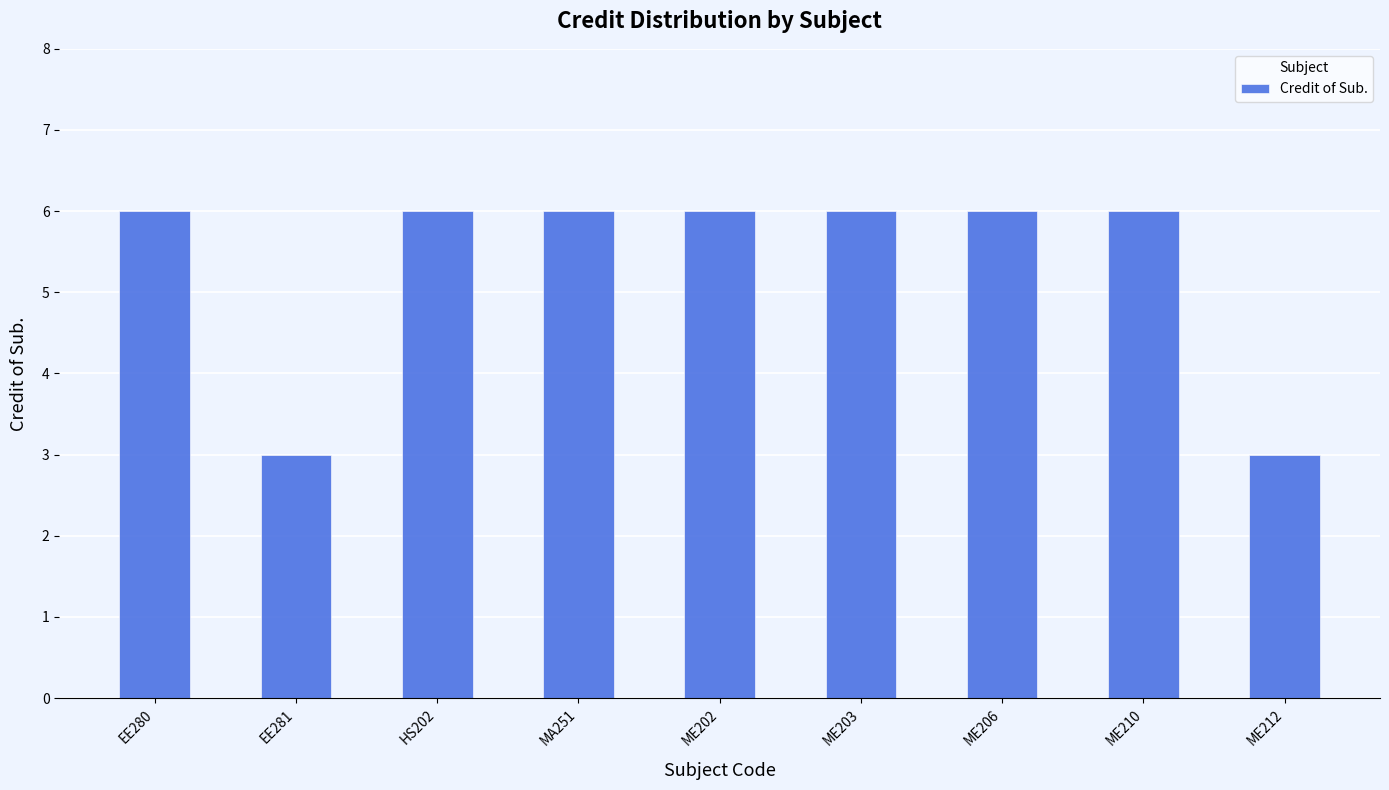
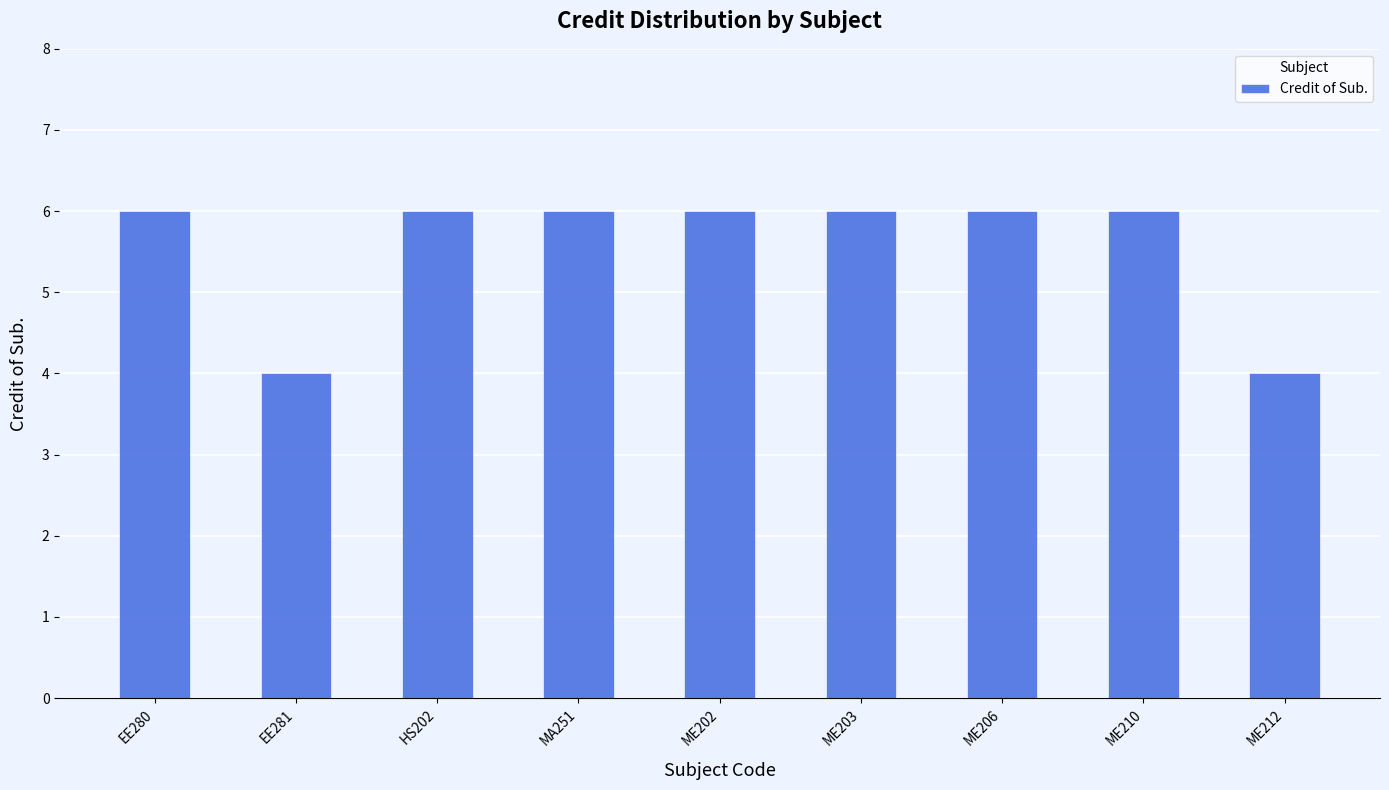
  {
    "EE280": 6,
-   "EE281": 3,
+   "EE281": 4,
    "HS202": 6,
    "MA251": 6,
    "ME202": 6,
    "ME203": 6,
    "ME206": 6,
    "ME210": 6,
-   "ME212": 3
+   "ME212": 4
  }
